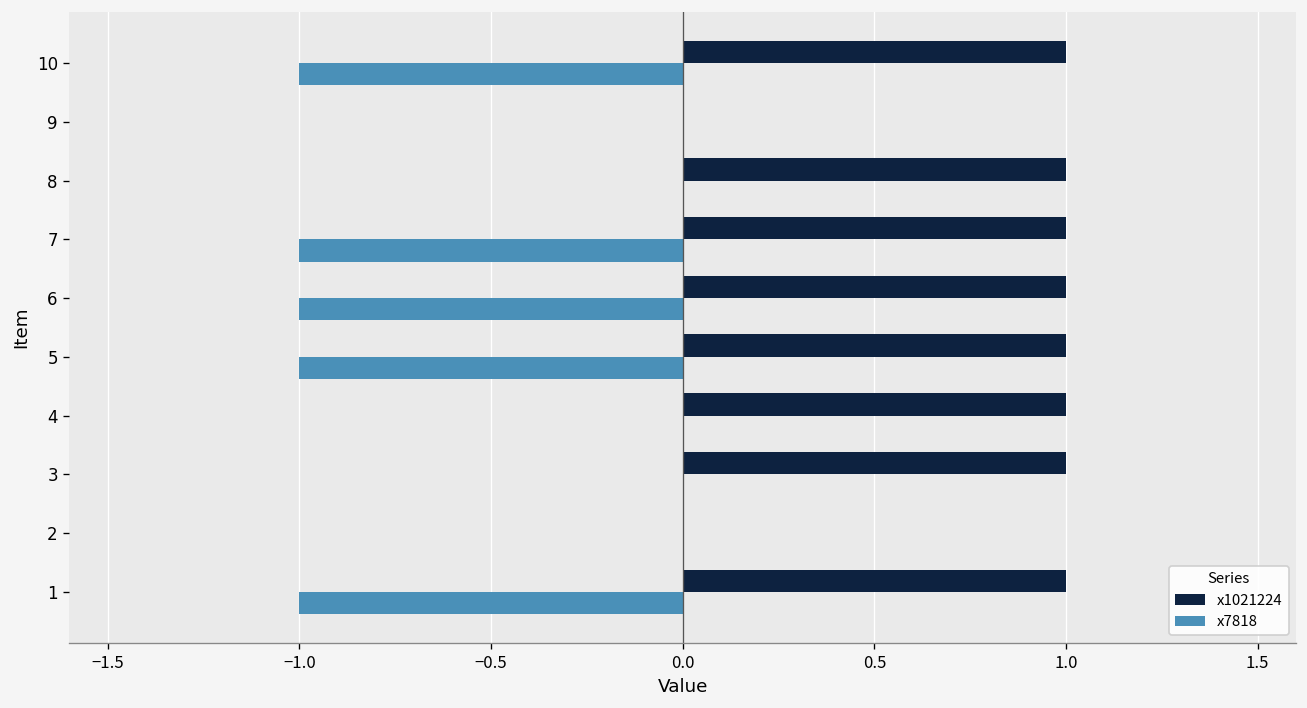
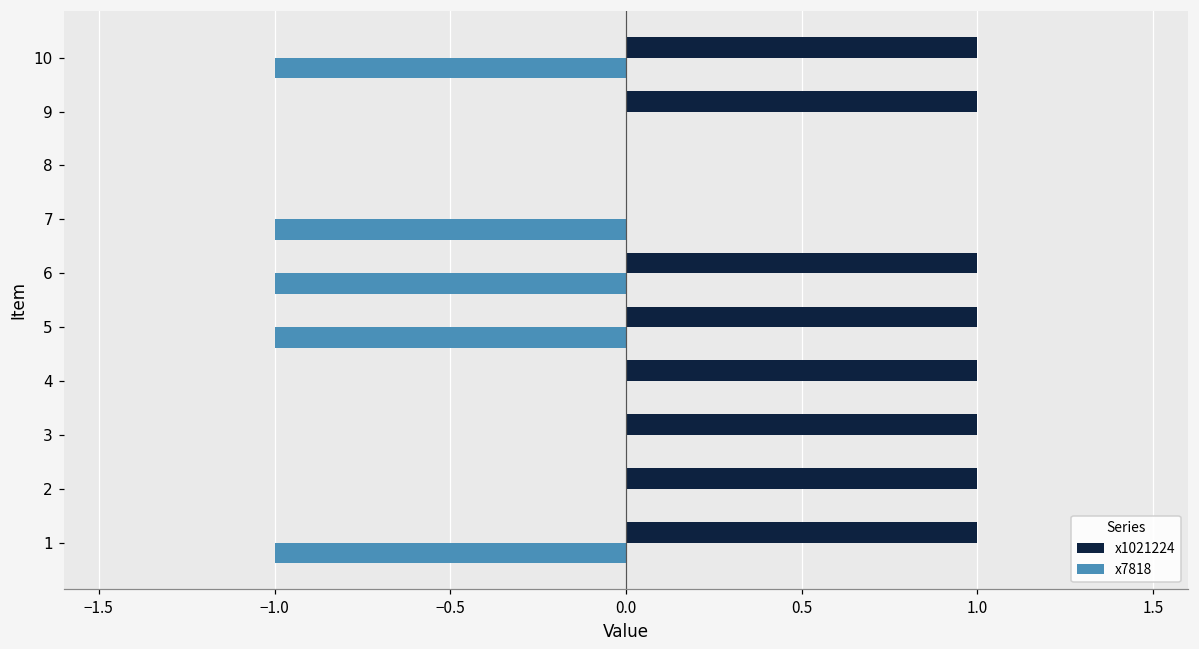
  {
    "x1021224": {
      "10": 1,
-     "9": 0,
-     "8": 1,
-     "7": 1,
+     "9": 1,
+     "8": 0,
+     "7": 0,
      "6": 1,
      "5": 1,
      "4": 1,
      "3": 1,
-     "2": 0,
+     "2": 1,
      "1": 1
    },
    "x7818": {
      "10": -1,
      "9": 0,
      "8": 0,
      "7": -1,
      "6": -1,
      "5": -1,
      "4": 0,
      "3": 0,
      "2": 0,
      "1": -1
    }
  }
